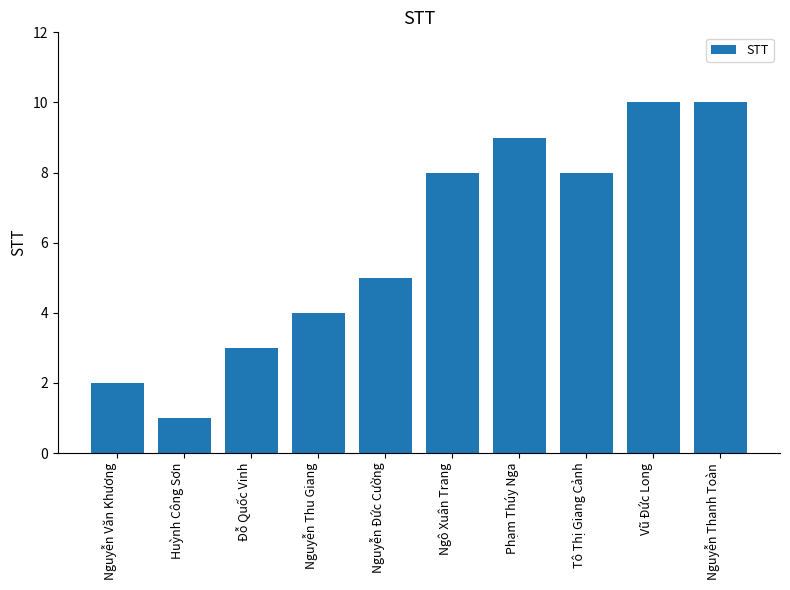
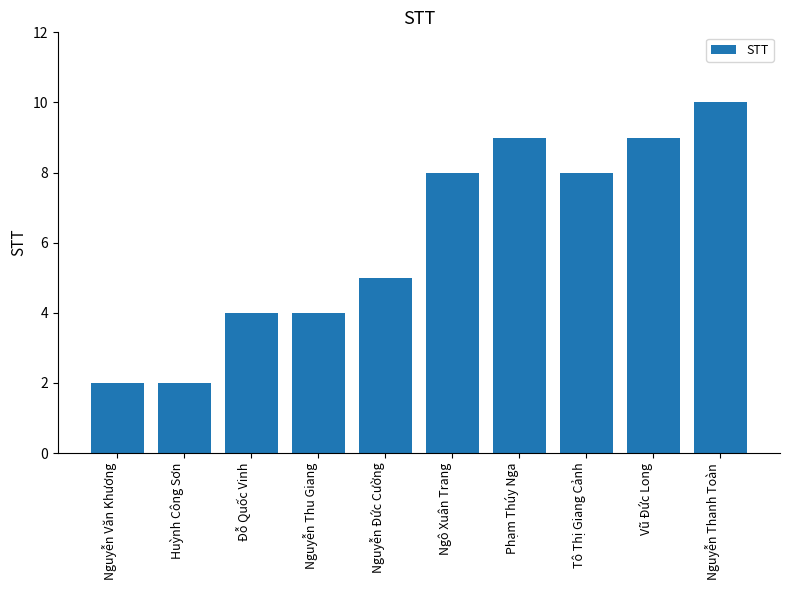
  {
    "Nguyễn Văn Khương": 2,
-   "Huỳnh Công Sơn": 1,
-   "Đỗ Quốc Vinh": 3,
+   "Huỳnh Công Sơn": 2,
+   "Đỗ Quốc Vinh": 4,
    "Nguyễn Thu Giang": 4,
    "Nguyễn Đức Cường": 5,
    "Ngô Xuân Trang": 8,
    "Phạm Thúy Nga": 9,
    "Tô Thị Giang Cảnh": 8,
-   "Vũ Đức Long": 10,
+   "Vũ Đức Long": 9,
    "Nguyễn Thanh Toàn": 10
  }
